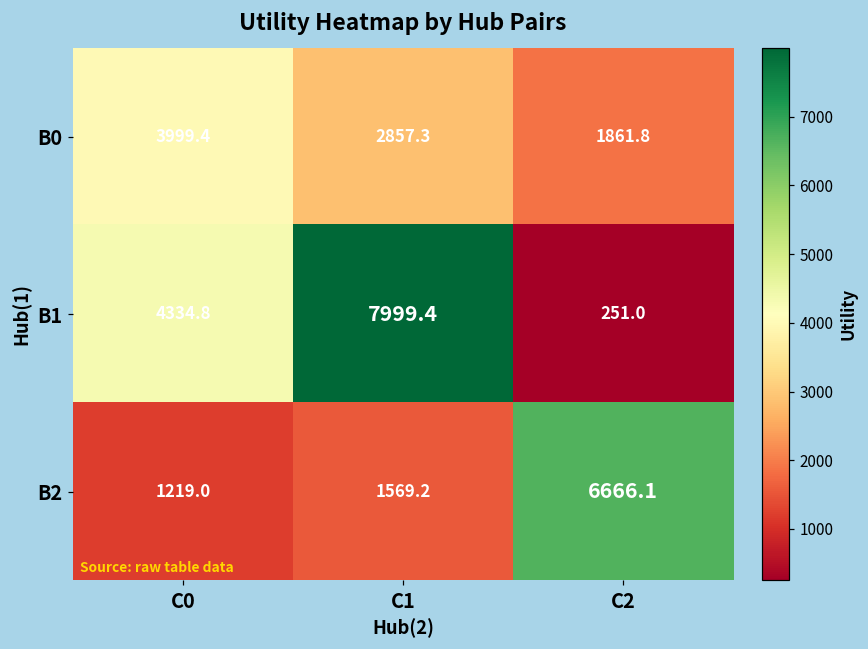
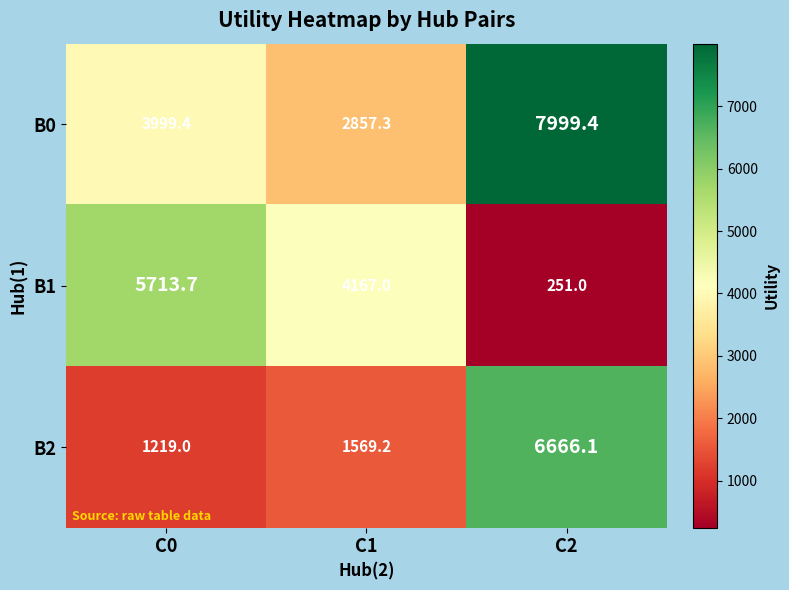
  {
    "B0": {
-     "C2": 1861.8
+     "C2": 7999.4
    },
    "B1": {
-     "C0": 4334.8,
-     "C1": 7999.4
+     "C0": 5713.7,
+     "C1": 4167.0
    }
  }
